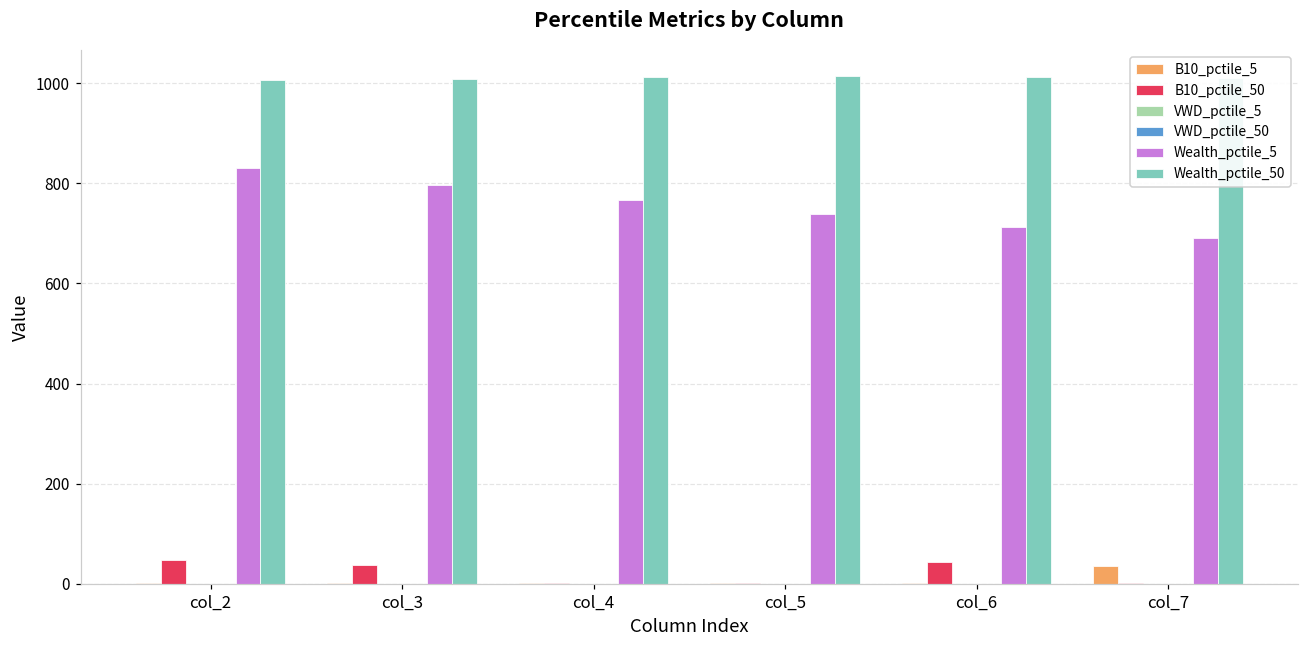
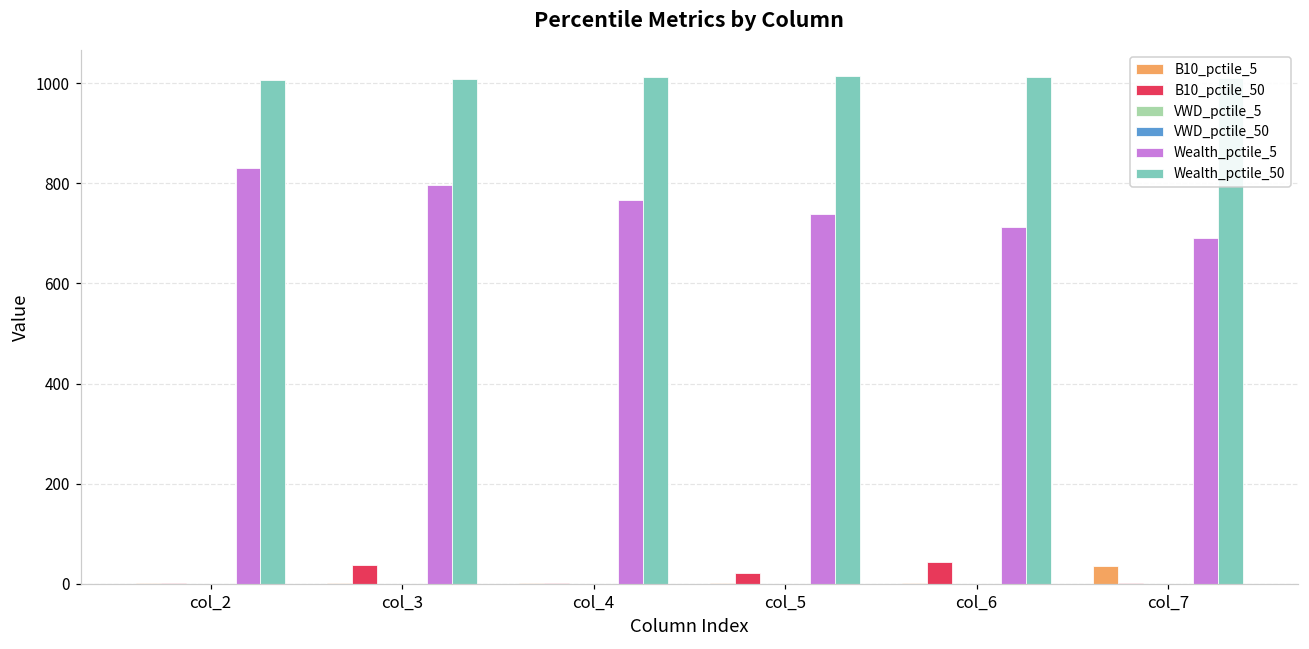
  {
    "B10_pctile_5": {
      "col_7": 30
    },
    "B10_pctile_50": {
-     "col_2": 50,
+     "col_2": 0,
      "col_3": 40,
-     "col_5": 0,
+     "col_5": 20,
      "col_6": 40
    },
    "Wealth_pctile_5": {
      "col_2": 830,
      "col_3": 800,
      "col_4": 770,
      "col_5": 740,
      "col_6": 710,
      "col_7": 690
    }
  }
